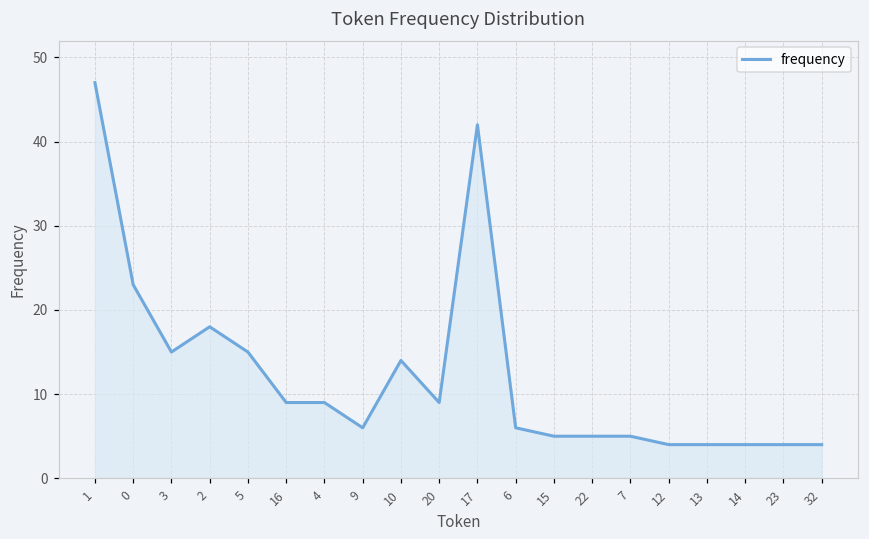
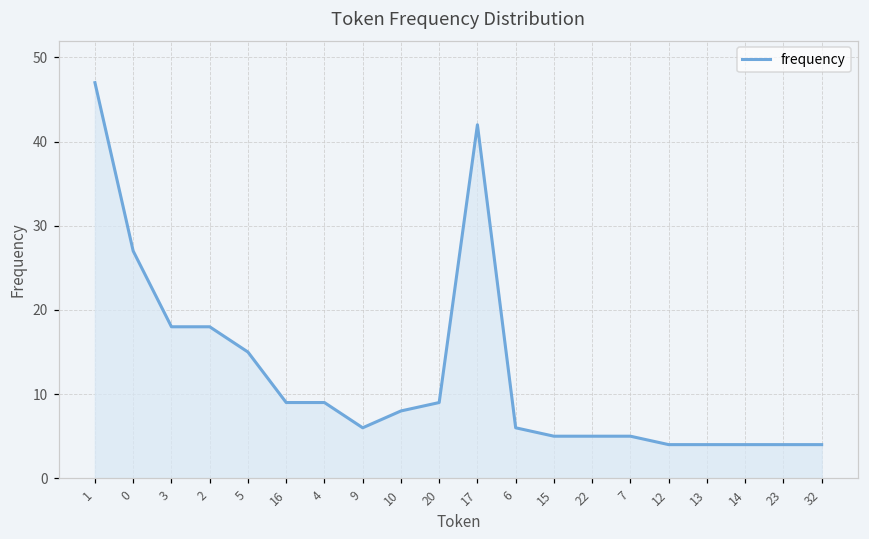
  {
    "1": 47,
-   "0": 23,
-   "3": 15,
+   "0": 27,
+   "3": 18,
    "2": 18,
    "5": 15,
    "16": 9,
    "4": 9,
    "9": 6,
-   "10": 14,
+   "10": 8,
    "20": 9,
    "17": 42,
    "6": 6,
    "15": 5,
    "22": 5,
    "7": 5,
    "12": 4,
    "13": 4,
    "14": 4,
    "23": 4,
    "32": 4
  }
